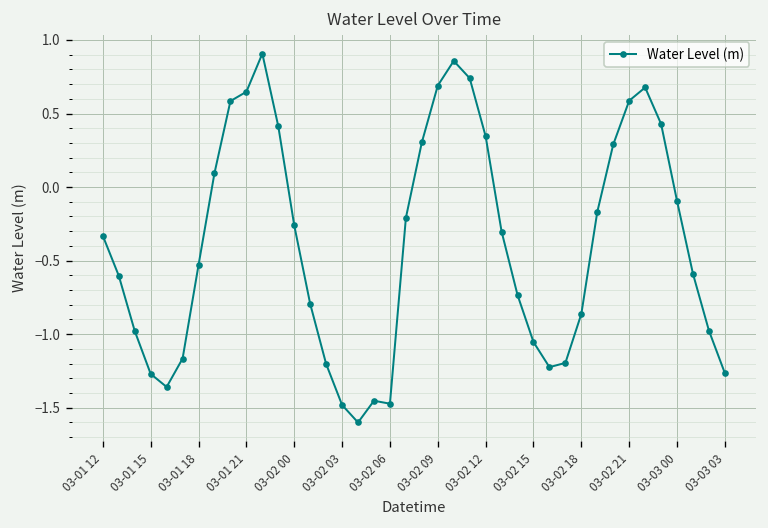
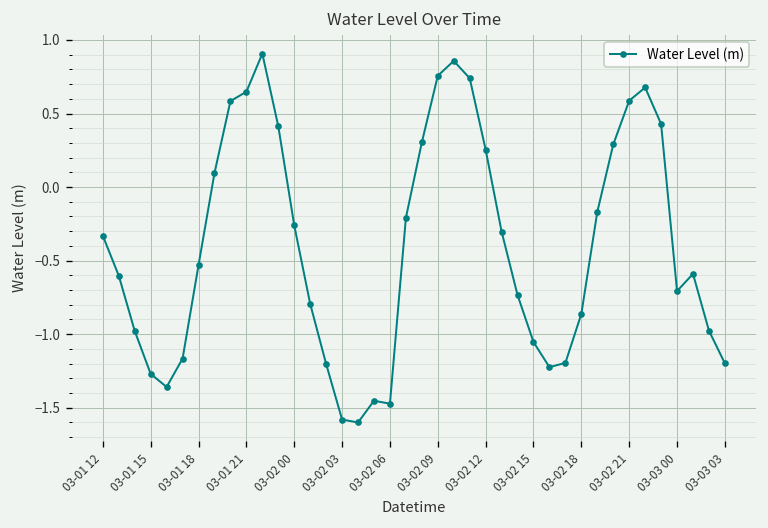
  {
    "03-01 12": -0.33,
    "03-01 15": -1.27,
    "03-01 18": -0.53,
    "03-01 21": 0.65,
    "03-02 00": -0.26,
-   "03-02 03": -1.48,
+   "03-02 03": -1.58,
    "03-02 06": -1.47,
-   "03-02 09": 0.69,
-   "03-02 12": 0.35,
+   "03-02 09": 0.76,
+   "03-02 12": 0.25,
    "03-02 15": -1.05,
    "03-02 18": -0.86,
    "03-02 21": 0.59,
-   "03-03 00": -0.09,
-   "03-03 03": -1.27
+   "03-03 00": -0.71,
+   "03-03 03": -1.20
  }
